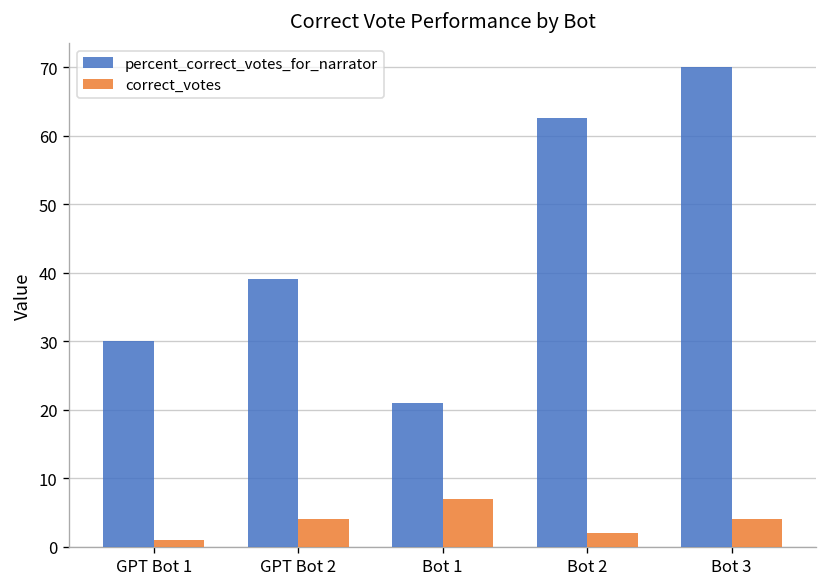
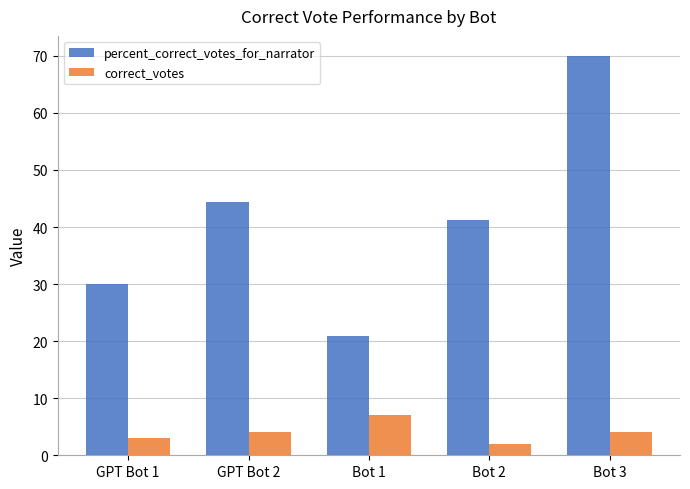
  {
    "percent_correct_votes_for_narrator": {
      "GPT Bot 1": 30,
-     "GPT Bot 2": 39,
+     "GPT Bot 2": 44,
      "Bot 1": 21,
-     "Bot 2": 63,
+     "Bot 2": 41,
      "Bot 3": 70
    },
    "correct_votes": {
-     "GPT Bot 1": 1,
+     "GPT Bot 1": 3,
      "GPT Bot 2": 4,
      "Bot 1": 7,
      "Bot 2": 2,
      "Bot 3": 4
    }
  }
